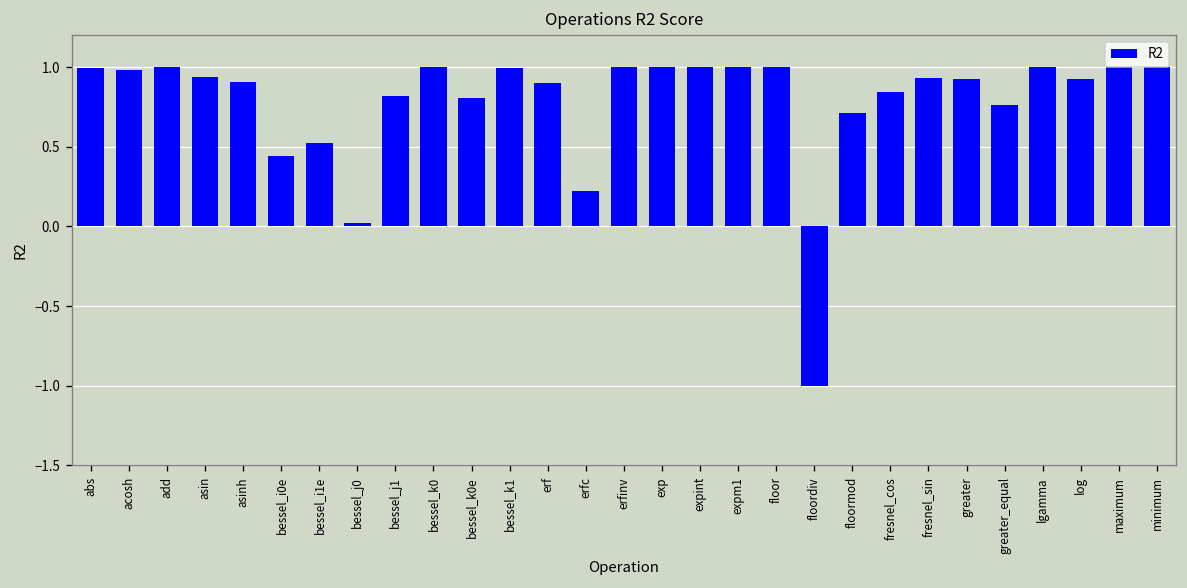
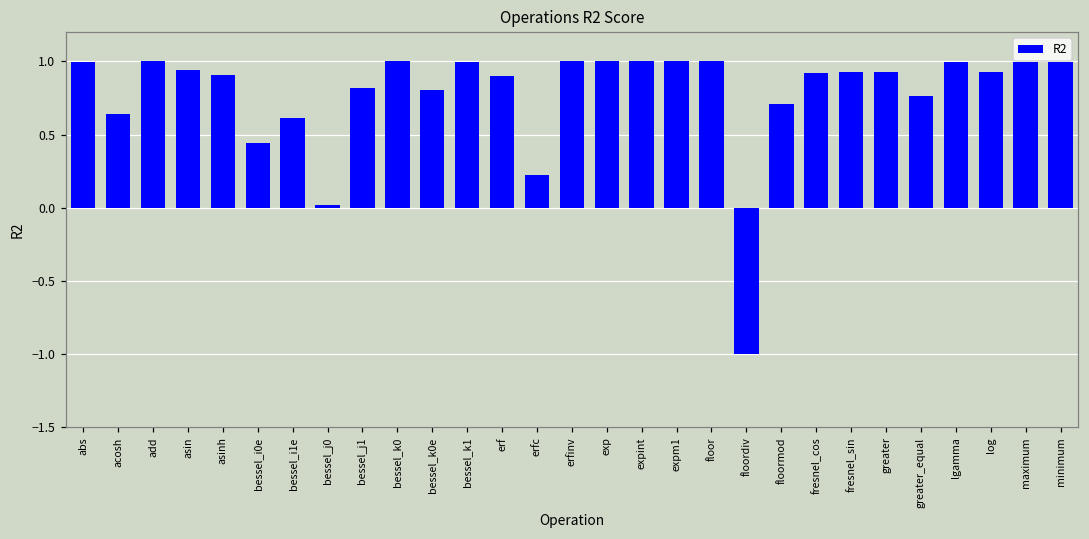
  {
    "abs": 1.00,
-   "acosh": 0.98,
+   "acosh": 0.64,
    "add": 1.00,
    "asin": 0.94,
    "asinh": 0.90,
    "bessel_i0e": 0.44,
-   "bessel_i1e": 0.53,
+   "bessel_i1e": 0.61,
    "bessel_j0": 0.02,
    "bessel_j1": 0.82,
    "bessel_k0": 1.00,
    "bessel_k0e": 0.81,
    "bessel_k1": 1.00,
    "erf": 0.90,
    "erfc": 0.22,
    "erfinv": 1.00,
    "exp": 1.00,
    "expint": 1.00,
    "expm1": 1.00,
    "floor": 1.00,
    "floordiv": -1.00,
    "floormod": 0.71,
-   "fresnel_cos": 0.84,
+   "fresnel_cos": 0.92,
    "fresnel_sin": 0.93,
    "greater": 0.93,
    "greater_equal": 0.76,
    "lgamma": 1.00,
    "log": 0.93,
    "maximum": 1.00,
    "minimum": 1.00
  }
